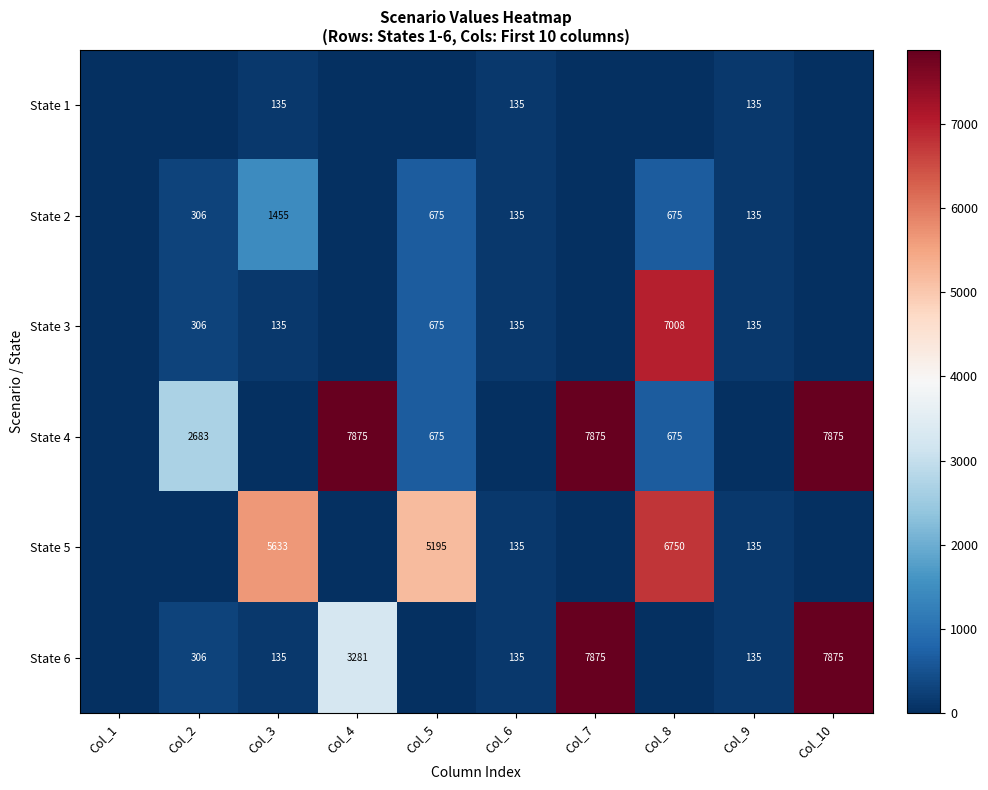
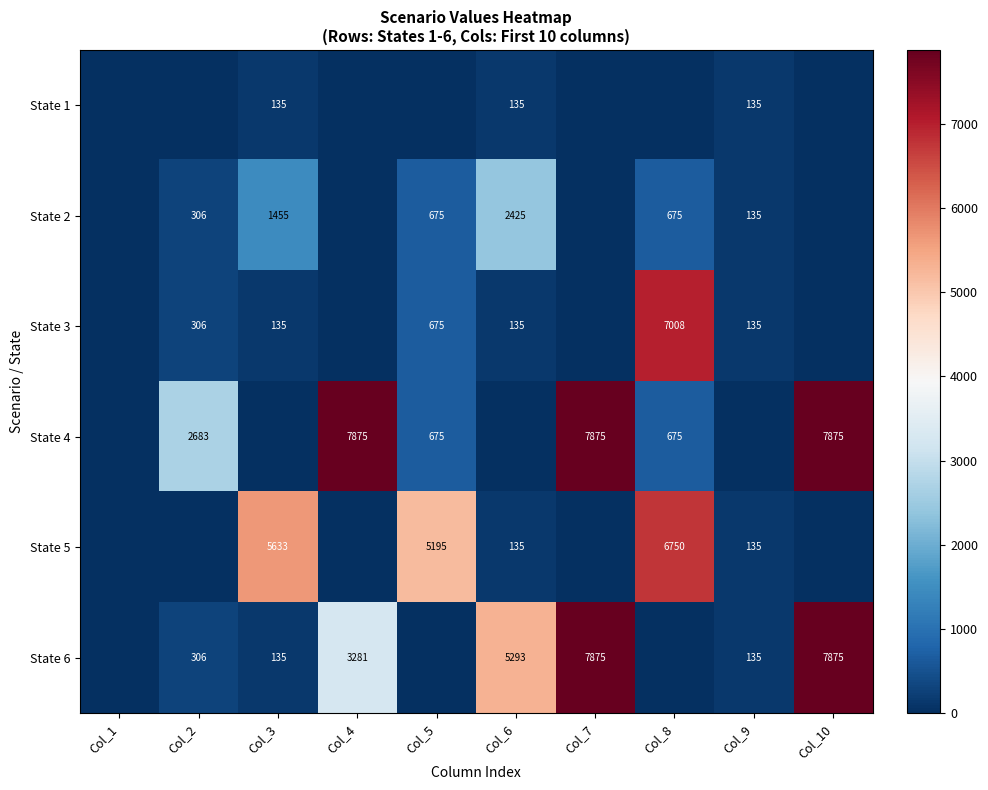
  {
    "State 1": {
      "Col_3": 135,
      "Col_6": 135,
      "Col_9": 135
    },
    "State 2": {
      "Col_2": 306,
      "Col_3": 1455,
      "Col_5": 675,
-     "Col_6": 135,
+     "Col_6": 2425,
      "Col_8": 675,
      "Col_9": 135
    },
    "State 3": {
      "Col_2": 306,
      "Col_3": 135,
      "Col_5": 675,
      "Col_6": 135,
      "Col_8": 7008,
      "Col_9": 135
    },
    "State 4": {
      "Col_2": 2683,
      "Col_4": 7875,
      "Col_5": 675,
      "Col_7": 7875,
      "Col_8": 675,
      "Col_10": 7875
    },
    "State 5": {
      "Col_3": 5633,
      "Col_5": 5195,
      "Col_6": 135,
      "Col_8": 6750,
      "Col_9": 135
    },
    "State 6": {
      "Col_2": 306,
      "Col_3": 135,
      "Col_4": 3281,
-     "Col_6": 135,
+     "Col_6": 5293,
      "Col_7": 7875,
      "Col_9": 135,
      "Col_10": 7875
    }
  }
